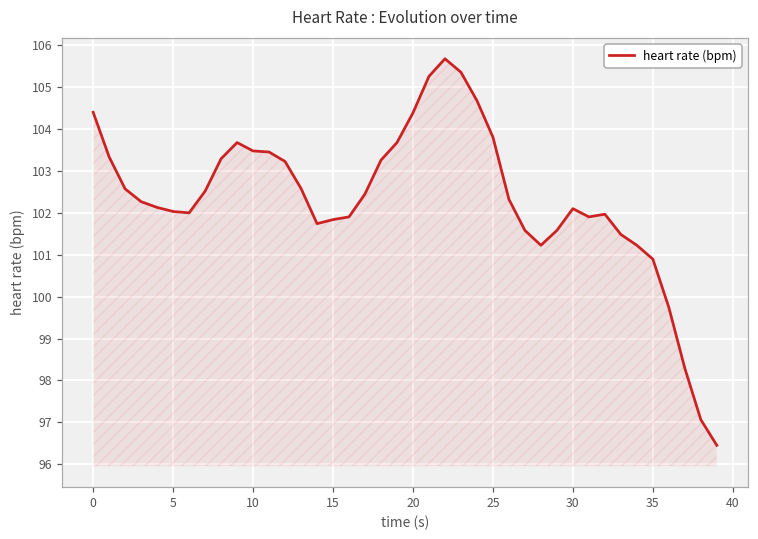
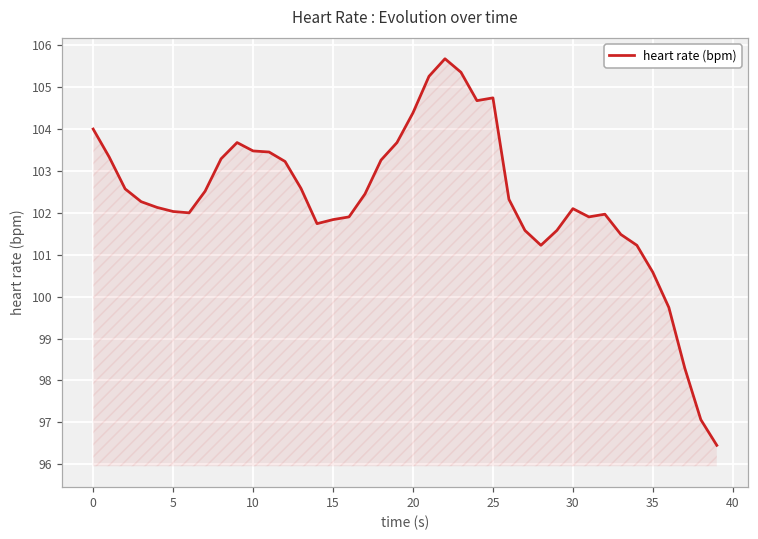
  {
-   "0": 104.4,
+   "0": 104.0,
    "5": 102.0,
    "10": 103.5,
    "15": 101.8,
    "20": 104.4,
-   "25": 103.8,
+   "25": 104.7,
    "30": 102.1,
-   "35": 100.9
+   "35": 100.6
  }
